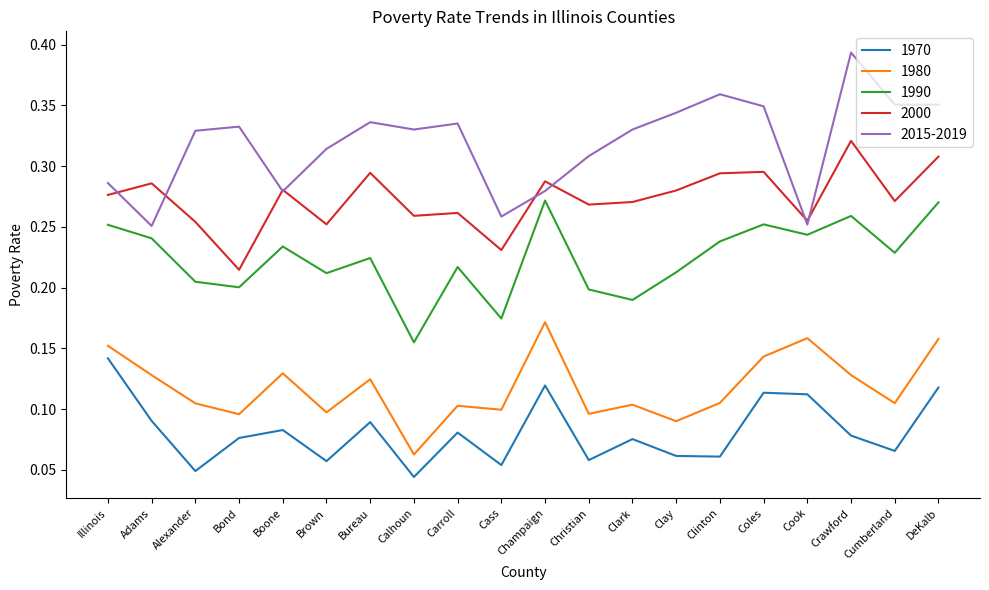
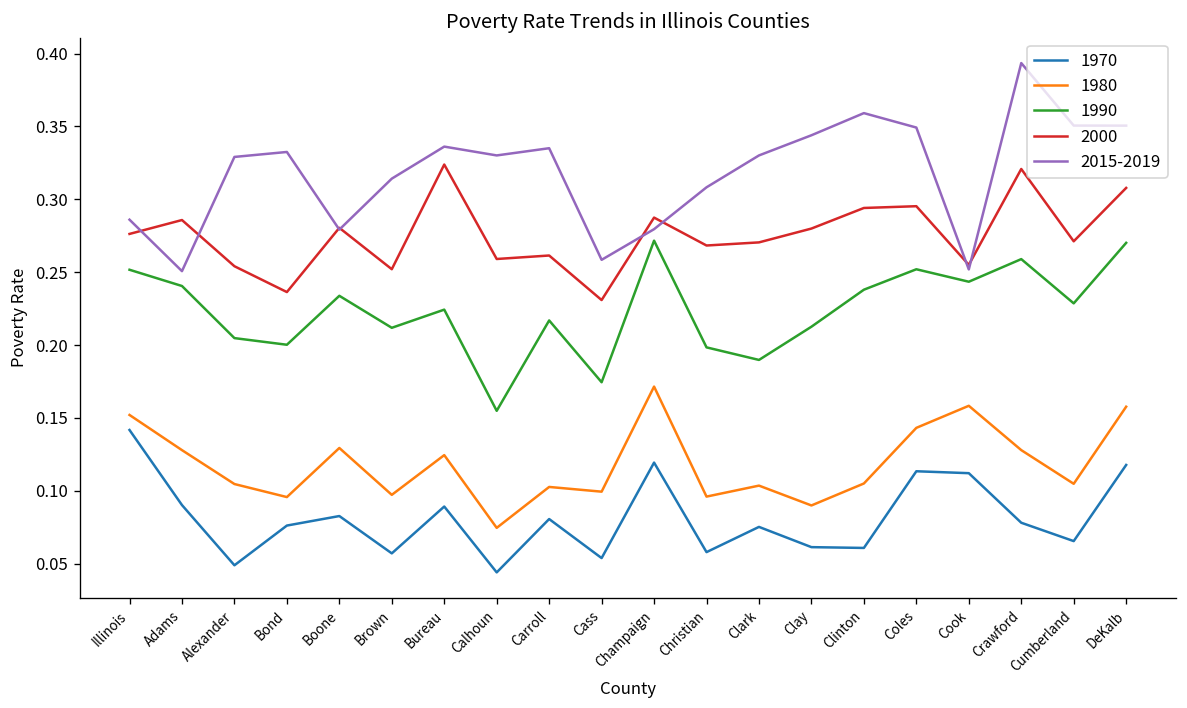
  {
    "1970": {
      "Illinois": 0.142,
      "Adams": 0.090,
      "Alexander": 0.049,
      "Bond": 0.076,
      "Boone": 0.083,
      "Brown": 0.057,
      "Bureau": 0.089,
      "Calhoun": 0.044,
      "Carroll": 0.081,
      "Cass": 0.054,
      "Champaign": 0.119,
      "Christian": 0.058,
      "Clark": 0.075,
      "Clay": 0.061,
      "Clinton": 0.061,
      "Coles": 0.113,
      "Cook": 0.112,
      "Crawford": 0.078,
      "Cumberland": 0.065,
      "DeKalb": 0.118
    },
    "1980": {
      "Illinois": 0.152,
      "Adams": 0.128,
      "Alexander": 0.105,
      "Bond": 0.096,
      "Boone": 0.129,
      "Brown": 0.097,
      "Bureau": 0.124,
-     "Calhoun": 0.063,
+     "Calhoun": 0.075,
      "Carroll": 0.103,
      "Cass": 0.099,
      "Champaign": 0.172,
      "Christian": 0.096,
      "Clark": 0.104,
      "Clay": 0.090,
      "Clinton": 0.105,
      "Coles": 0.143,
      "Cook": 0.158,
      "Crawford": 0.128,
      "Cumberland": 0.105,
      "DeKalb": 0.158
    },
    "1990": {
      "Illinois": 0.252,
      "Adams": 0.241,
      "Alexander": 0.205,
      "Bond": 0.200,
      "Boone": 0.234,
      "Brown": 0.212,
      "Bureau": 0.224,
      "Calhoun": 0.155,
      "Carroll": 0.217,
      "Cass": 0.175,
      "Champaign": 0.272,
      "Christian": 0.198,
      "Clark": 0.190,
      "Clay": 0.213,
      "Clinton": 0.238,
      "Coles": 0.252,
      "Cook": 0.243,
      "Crawford": 0.259,
      "Cumberland": 0.229,
      "DeKalb": 0.270
    },
    "2000": {
      "Illinois": 0.276,
      "Adams": 0.286,
      "Alexander": 0.254,
-     "Bond": 0.215,
+     "Bond": 0.236,
      "Brown": 0.252,
-     "Bureau": 0.294,
+     "Bureau": 0.324,
      "Calhoun": 0.259,
      "Carroll": 0.261,
      "Cass": 0.231,
      "Champaign": 0.287,
      "Christian": 0.268,
      "Clark": 0.270,
      "Clay": 0.280,
      "Clinton": 0.294,
      "Coles": 0.295,
      "Cook": 0.255,
      "Crawford": 0.321,
      "Cumberland": 0.271,
      "DeKalb": 0.308
    },
    "2015-2019": {
      "Illinois": 0.286,
      "Adams": 0.251,
      "Alexander": 0.329,
      "Bond": 0.333,
      "Brown": 0.314,
      "Bureau": 0.336,
      "Calhoun": 0.330,
      "Carroll": 0.335,
      "Cass": 0.258,
      "Champaign": 0.280,
      "Christian": 0.308,
      "Clark": 0.330,
      "Clay": 0.344,
      "Clinton": 0.359,
      "Coles": 0.349,
      "Cook": 0.252,
      "Crawford": 0.394
    }
  }
